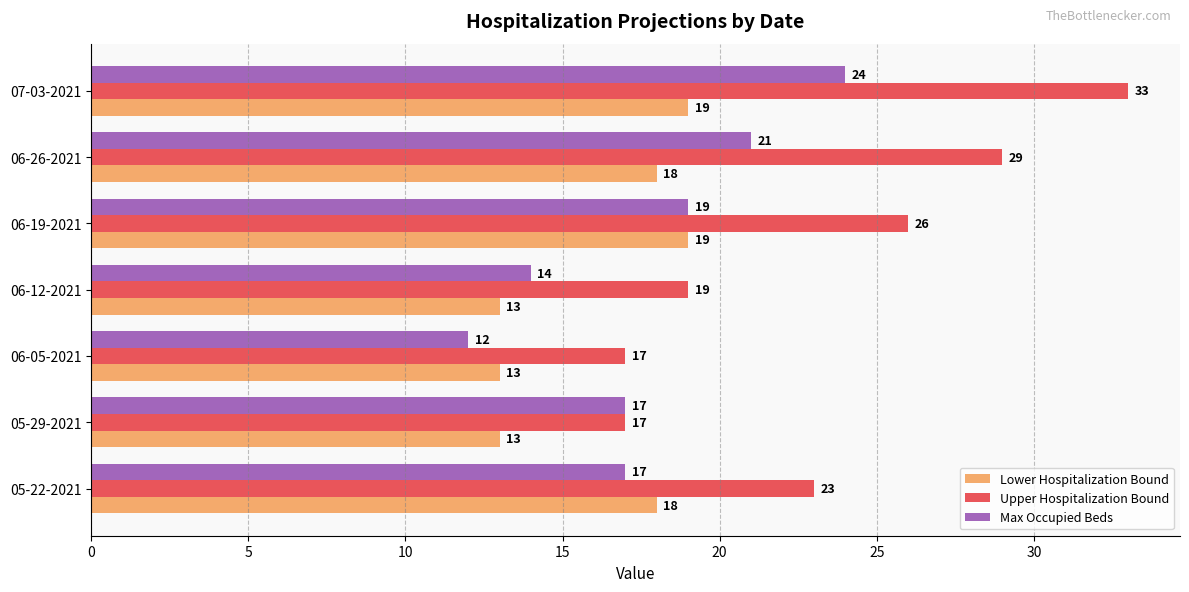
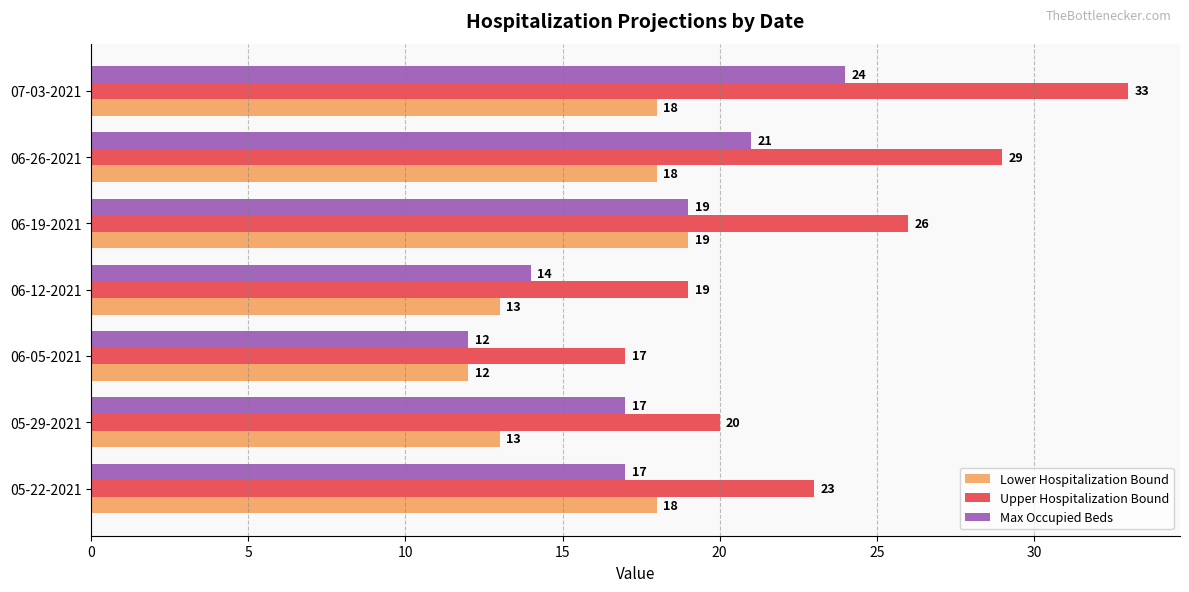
  {
    "Lower Hospitalization Bound": {
-     "07-03-2021": 19,
+     "07-03-2021": 18,
      "06-26-2021": 18,
      "06-19-2021": 19,
      "06-12-2021": 13,
-     "06-05-2021": 13,
+     "06-05-2021": 12,
      "05-29-2021": 13,
      "05-22-2021": 18
    },
    "Upper Hospitalization Bound": {
      "07-03-2021": 33,
      "06-26-2021": 29,
      "06-19-2021": 26,
      "06-12-2021": 19,
      "06-05-2021": 17,
-     "05-29-2021": 17,
+     "05-29-2021": 20,
      "05-22-2021": 23
    },
    "Max Occupied Beds": {
      "07-03-2021": 24,
      "06-26-2021": 21,
      "06-19-2021": 19,
      "06-12-2021": 14,
      "06-05-2021": 12,
      "05-29-2021": 17,
      "05-22-2021": 17
    }
  }
